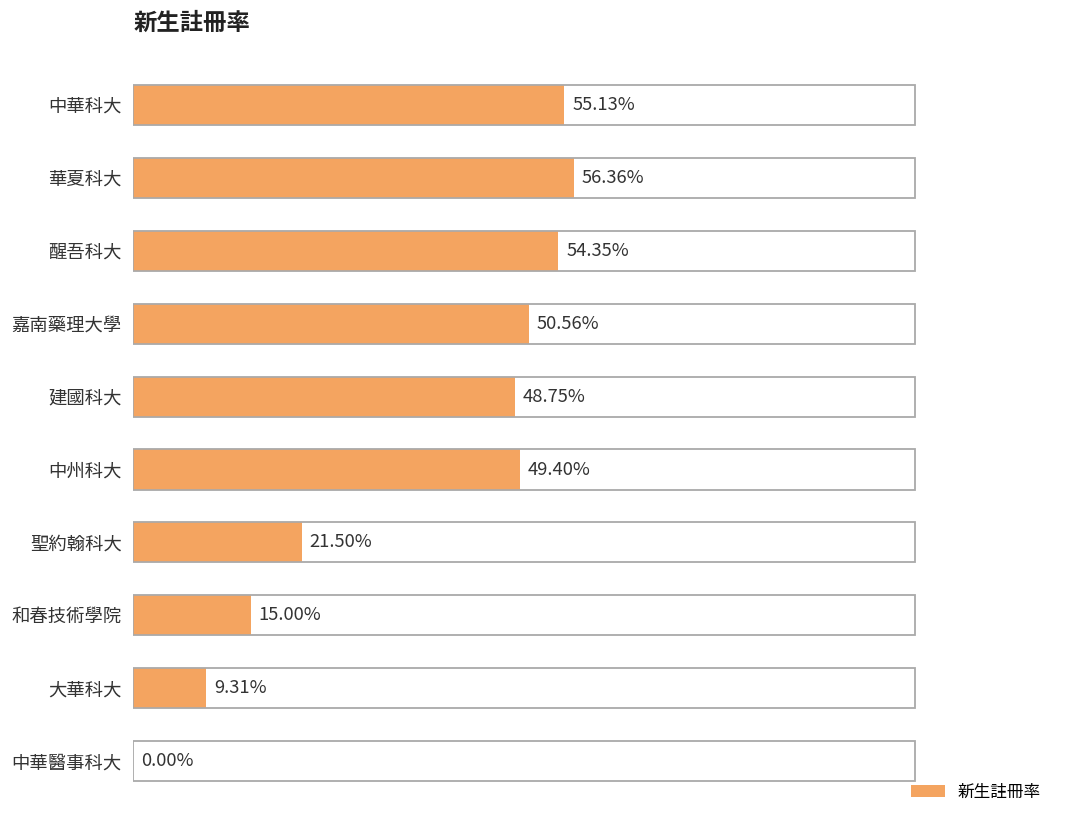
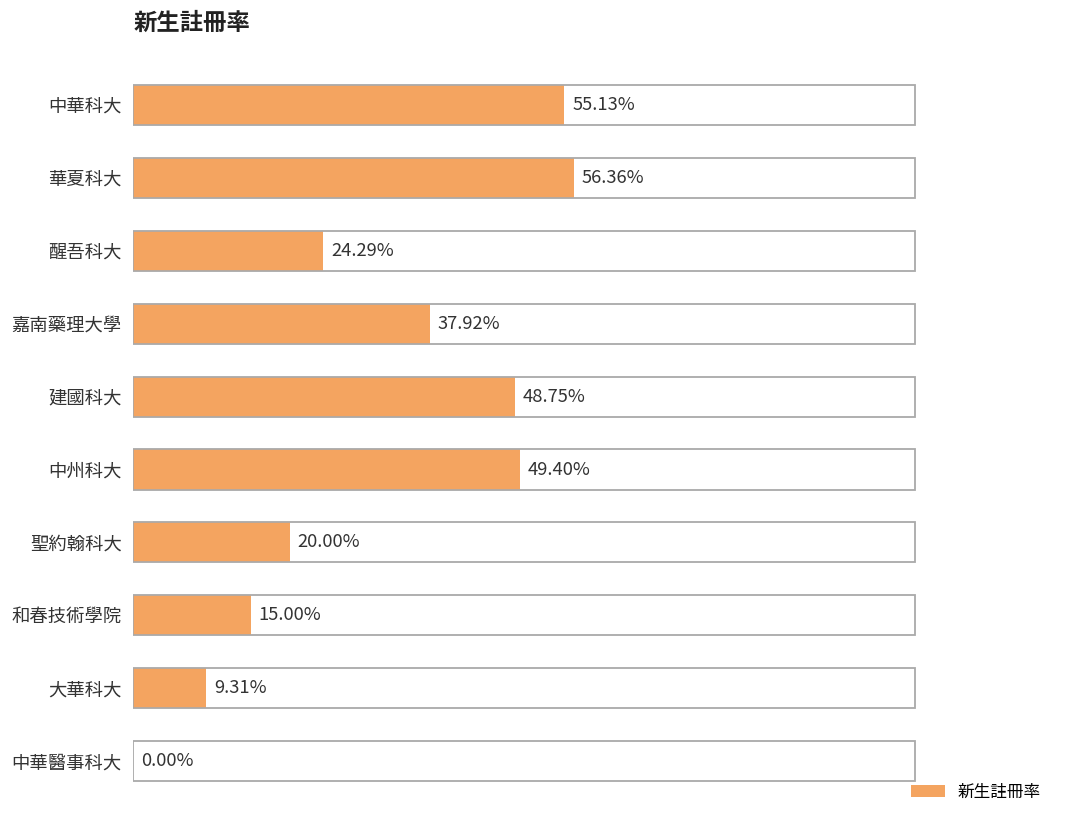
  {
    "新生註冊率": {
-     "醒吾科大": "54.35%",
-     "嘉南藥理大學": "50.56%",
-     "聖約翰科大": "21.50%",
+     "醒吾科大": "24.29%",
+     "嘉南藥理大學": "37.92%",
+     "聖約翰科大": "20.00%",
      "中華醫事科大": "0.00%"
    }
  }
